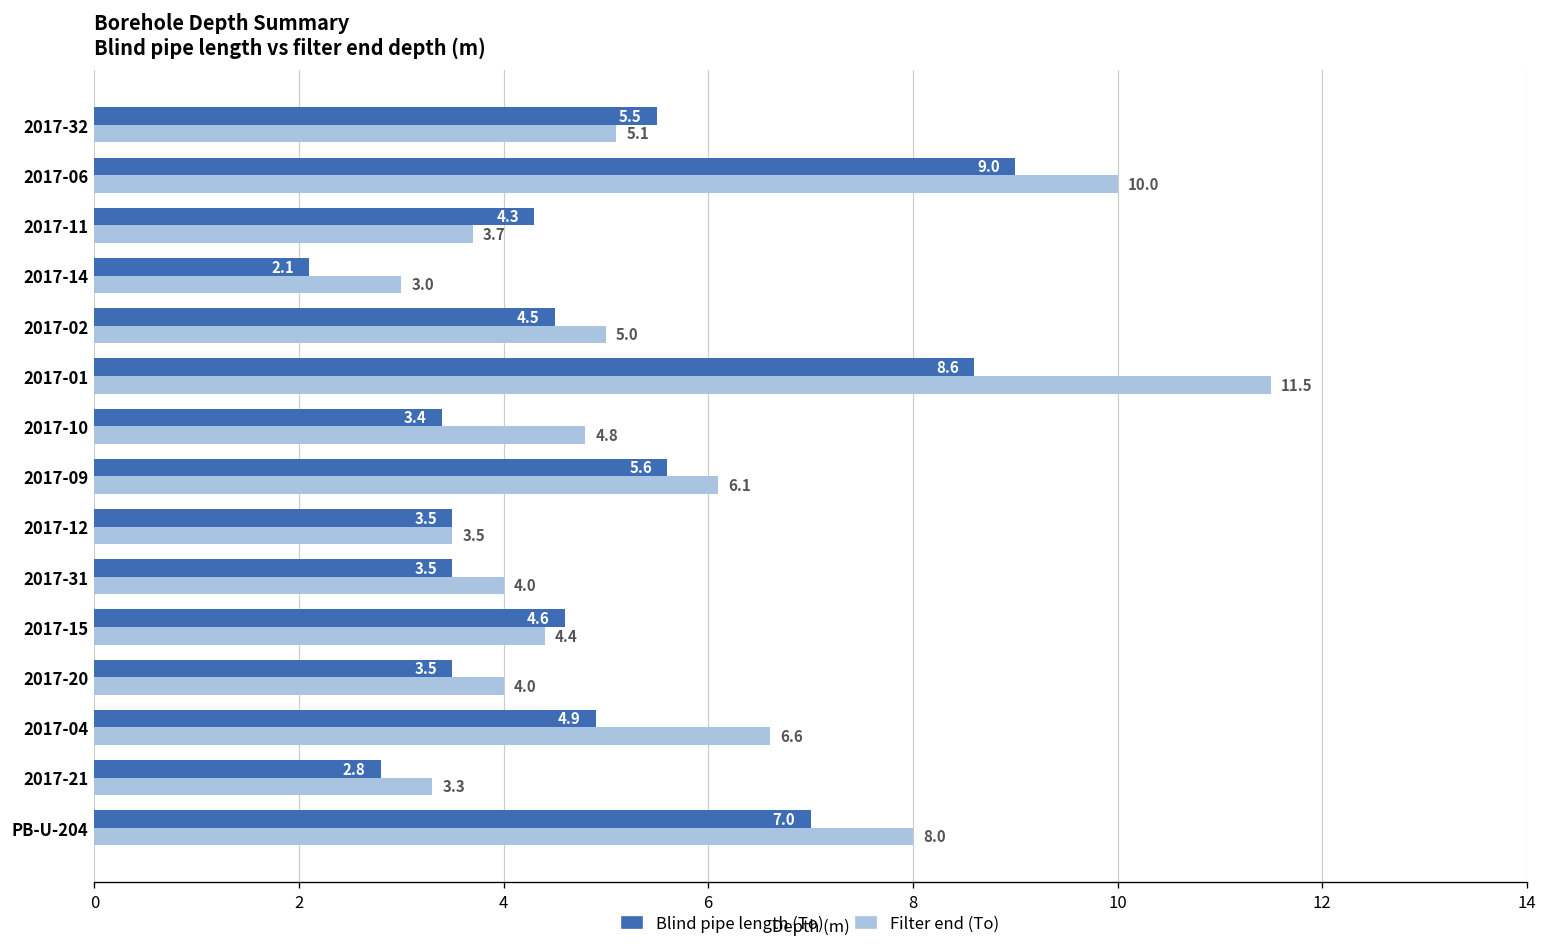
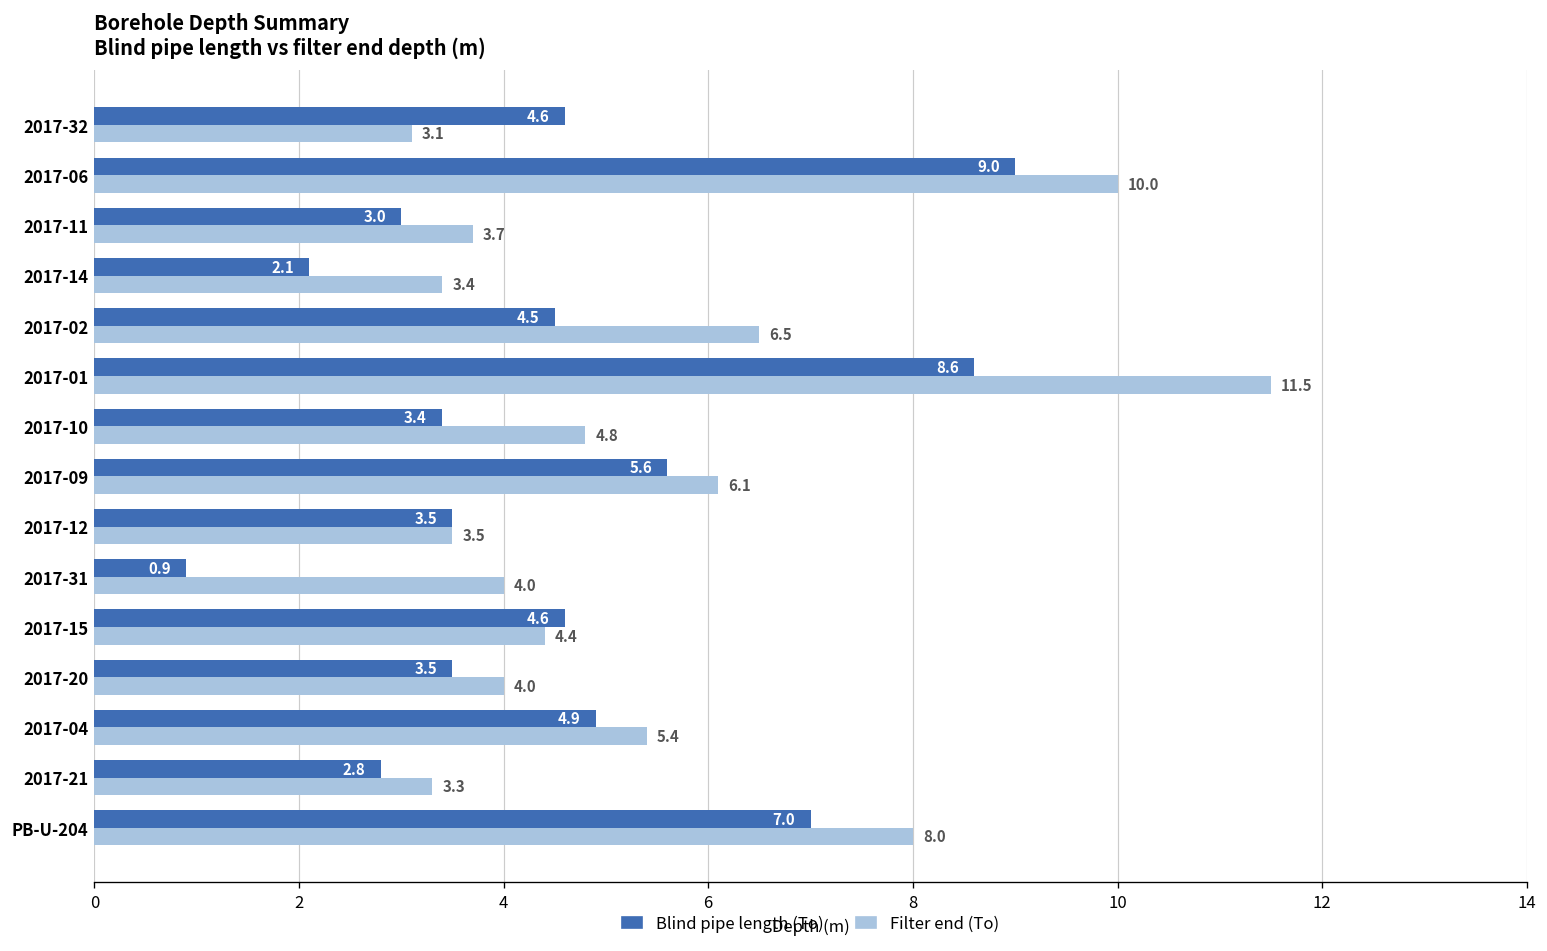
  {
    "Blind pipe length (To)": {
-     "2017-32": 5.5,
+     "2017-32": 4.6,
      "2017-06": 9.0,
-     "2017-11": 4.3,
+     "2017-11": 3.0,
      "2017-14": 2.1,
      "2017-02": 4.5,
      "2017-01": 8.6,
      "2017-10": 3.4,
      "2017-09": 5.6,
      "2017-12": 3.5,
-     "2017-31": 3.5,
+     "2017-31": 0.9,
      "2017-15": 4.6,
      "2017-20": 3.5,
      "2017-04": 4.9,
      "2017-21": 2.8,
      "PB-U-204": 7.0
    },
    "Filter end (To)": {
-     "2017-32": 5.1,
+     "2017-32": 3.1,
      "2017-06": 10.0,
      "2017-11": 3.7,
-     "2017-14": 3.0,
-     "2017-02": 5.0,
+     "2017-14": 3.4,
+     "2017-02": 6.5,
      "2017-01": 11.5,
      "2017-10": 4.8,
      "2017-09": 6.1,
      "2017-12": 3.5,
      "2017-31": 4.0,
      "2017-15": 4.4,
      "2017-20": 4.0,
-     "2017-04": 6.6,
+     "2017-04": 5.4,
      "2017-21": 3.3,
      "PB-U-204": 8.0
    }
  }
